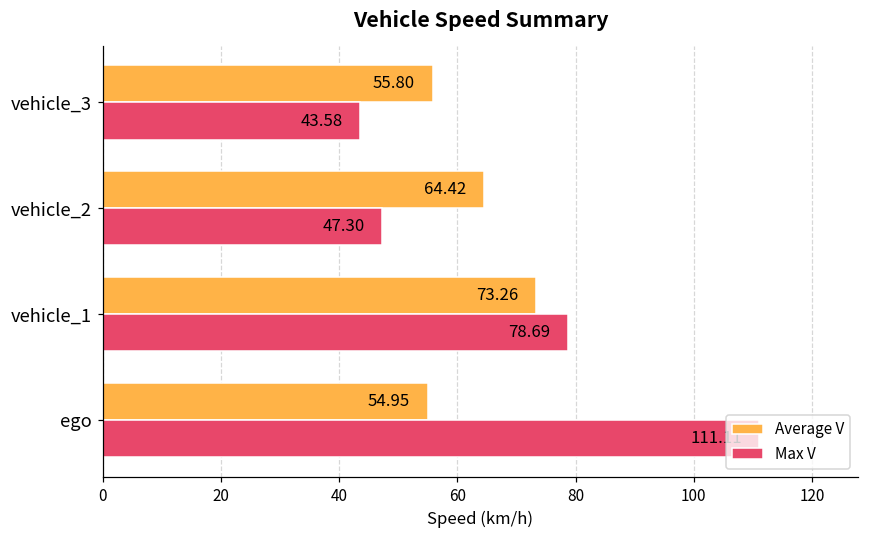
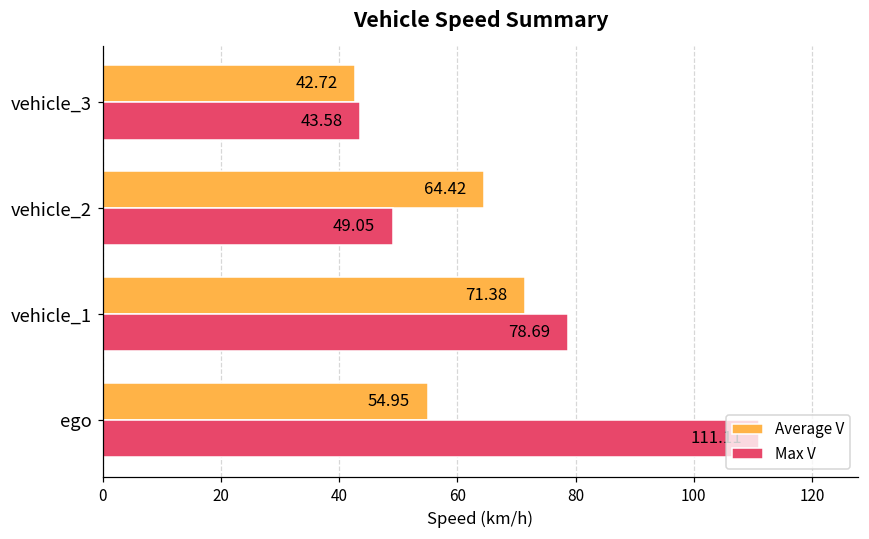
  {
    "Average V": {
-     "vehicle_3": 55.80,
+     "vehicle_3": 42.72,
      "vehicle_2": 64.42,
-     "vehicle_1": 73.26,
+     "vehicle_1": 71.38,
      "ego": 54.95
    },
    "Max V": {
      "vehicle_3": 43.58,
-     "vehicle_2": 47.30,
+     "vehicle_2": 49.05,
      "vehicle_1": 78.69
    }
  }
